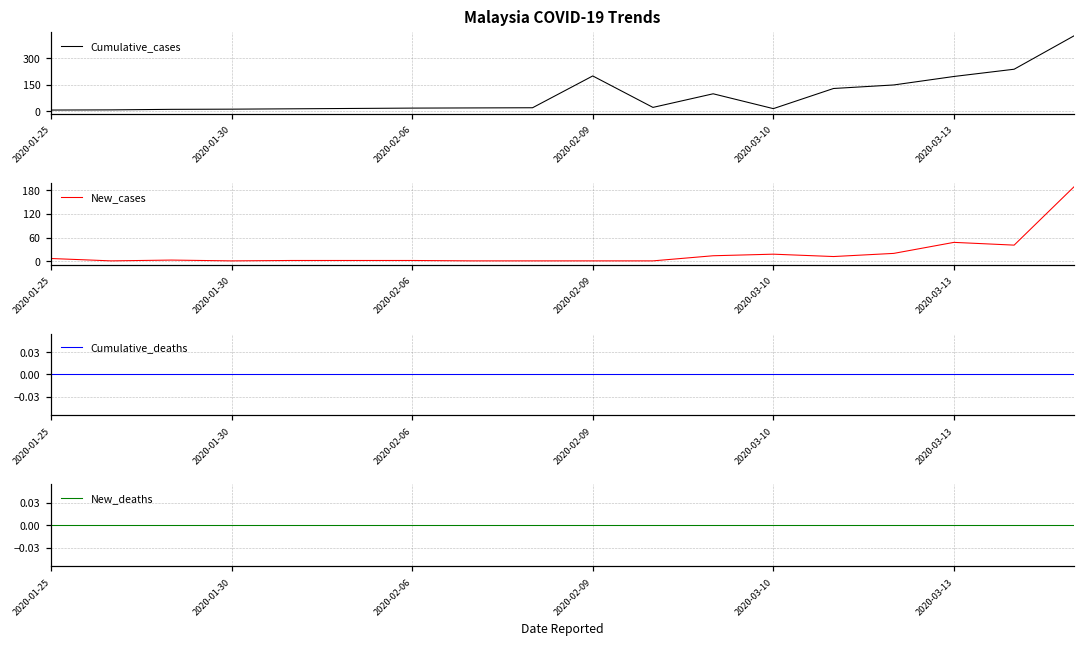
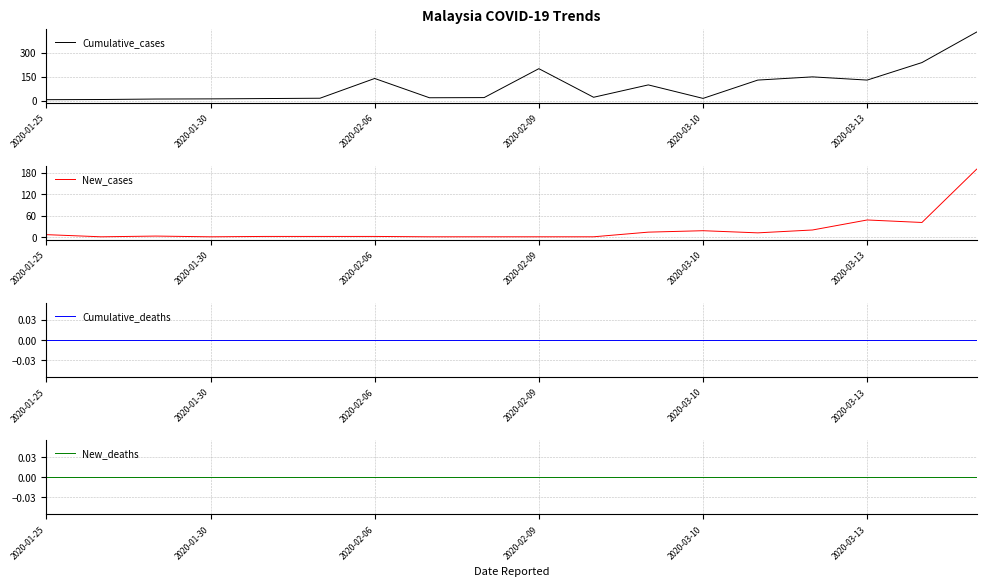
  {
    "Malaysia COVID-19 Trends": {
      "2020-01-25": 10,
      "2020-01-30": 10,
-     "2020-02-06": 20,
+     "2020-02-06": 140,
      "2020-02-09": 200,
      "2020-03-10": 20,
-     "2020-03-13": 200
+     "2020-03-13": 130
    }
  }
